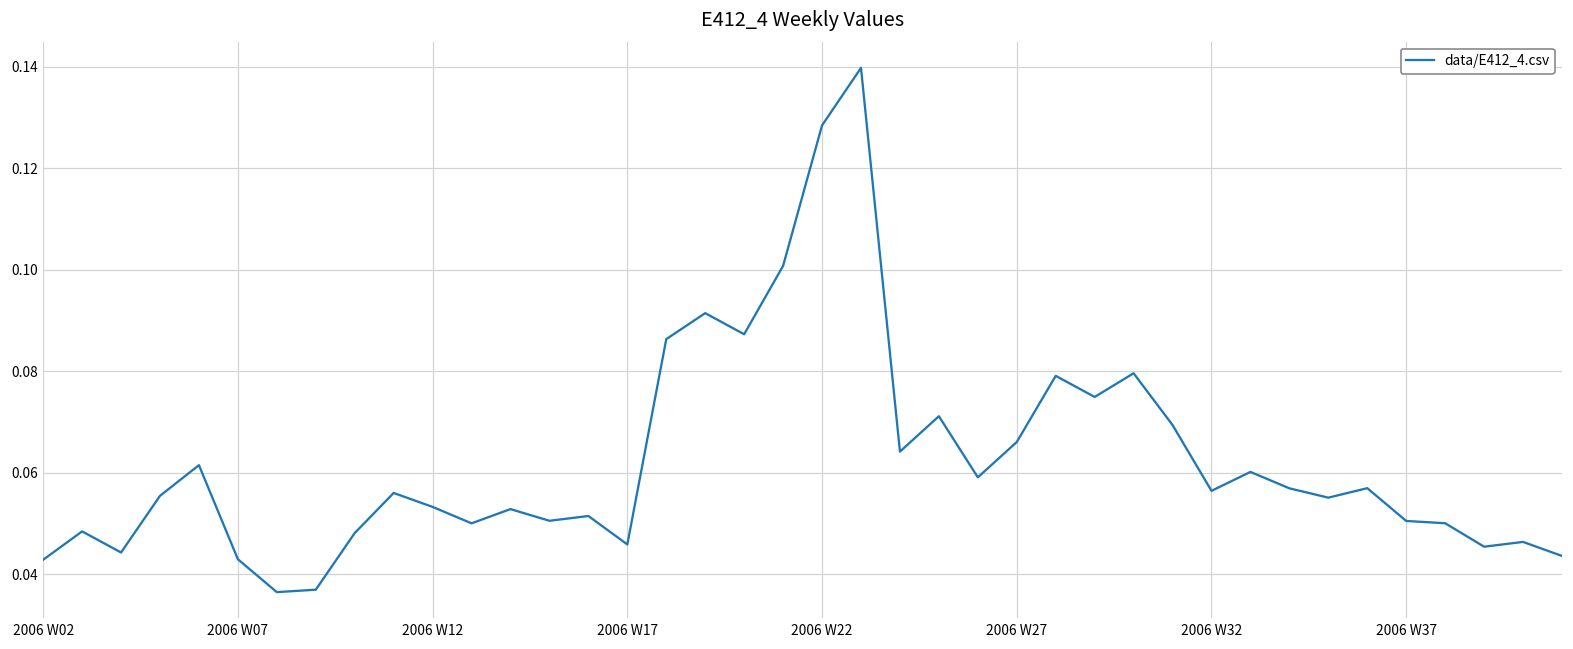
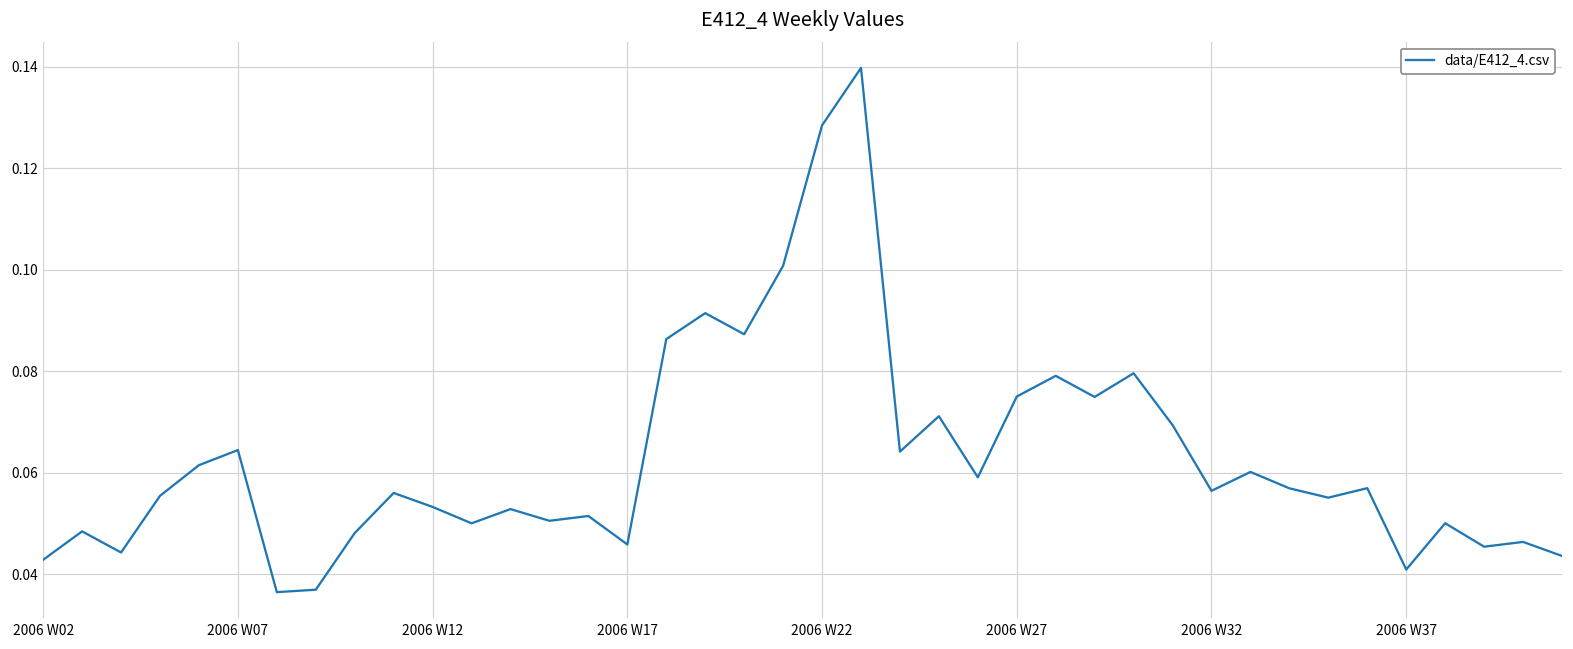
  {
    "2006 W02": 0.043,
-   "2006 W07": 0.043,
+   "2006 W07": 0.064,
    "2006 W12": 0.053,
    "2006 W17": 0.046,
    "2006 W22": 0.128,
-   "2006 W27": 0.066,
+   "2006 W27": 0.075,
    "2006 W32": 0.056,
-   "2006 W37": 0.050
+   "2006 W37": 0.041
  }
